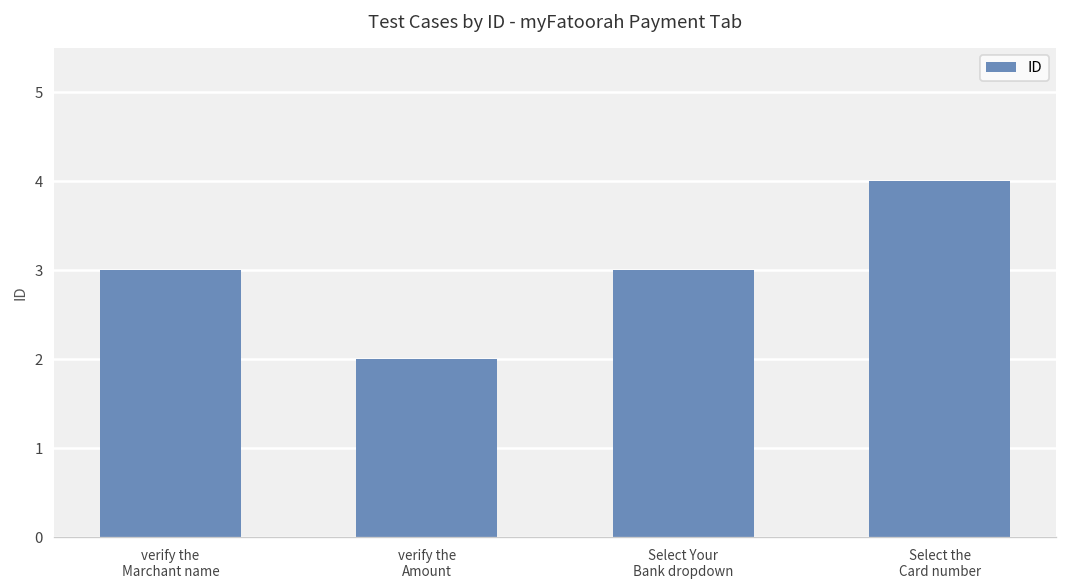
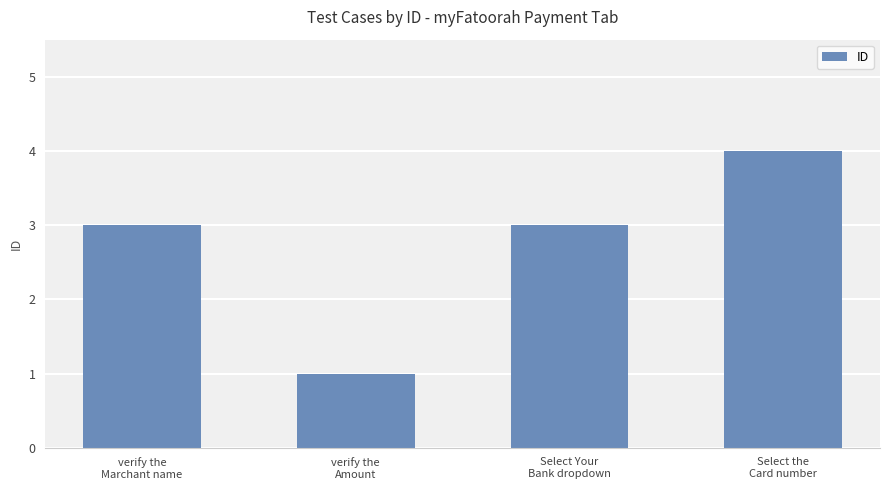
  {
    "verify the Marchant name": 3,
-   "verify the Amount": 2,
+   "verify the Amount": 1,
    "Select Your Bank dropdown": 3,
    "Select the Card number": 4
  }
